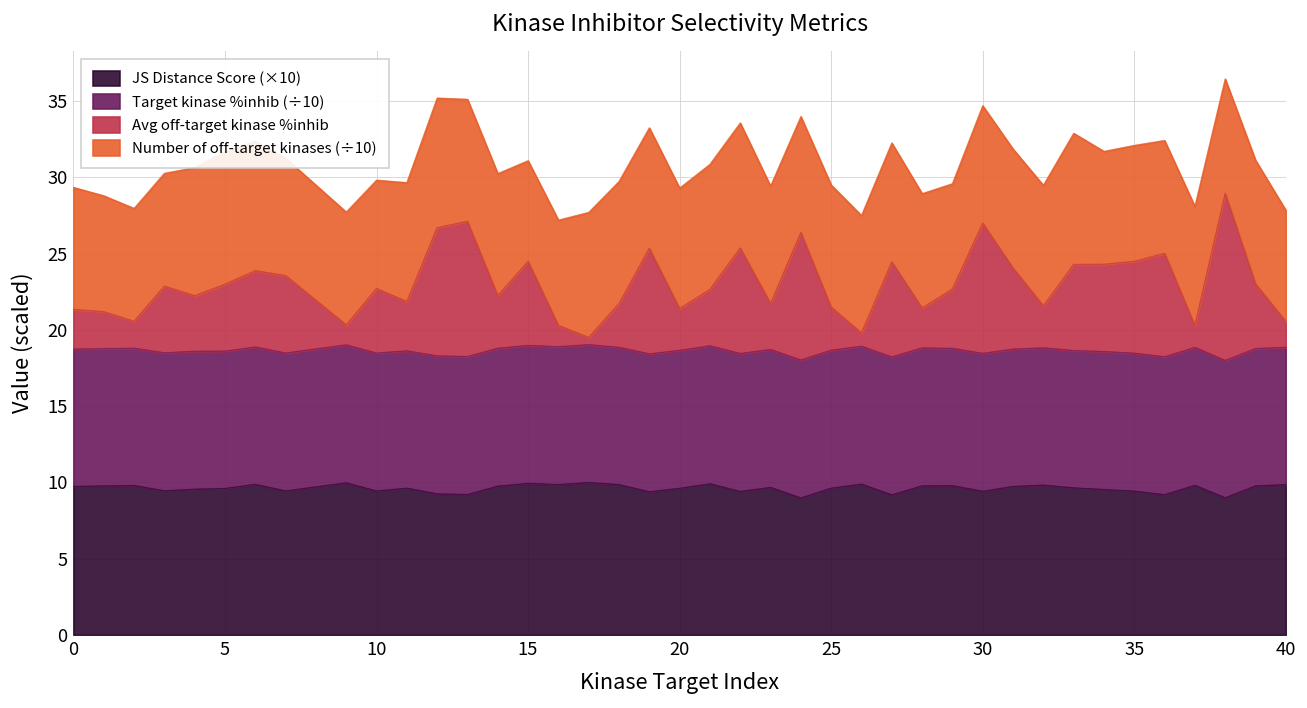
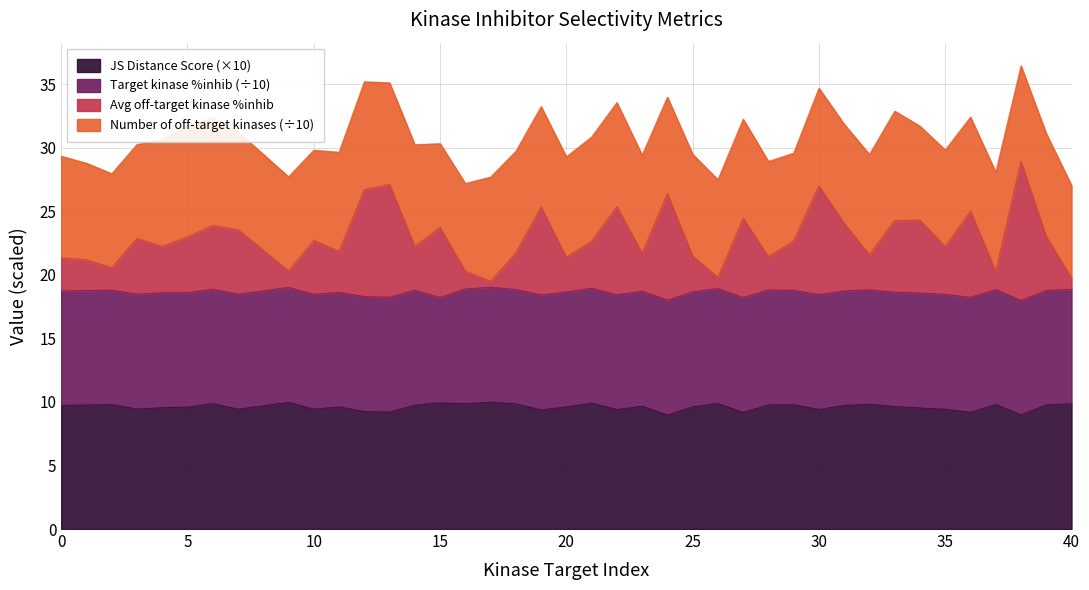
  {
    "JS Distance Score (×10)": {
      "0": 9.7,
      "5": 9.6,
      "10": 9.4,
      "15": 9.9,
      "20": 9.6,
      "25": 9.6,
      "30": 9.4,
      "35": 9.4,
      "40": 9.8
    },
    "Target kinase %inhib (÷10)": {
      "0": 9.0,
      "5": 9.0,
      "10": 9.0,
-     "15": 9.0,
+     "15": 8.3,
      "20": 9.0,
      "25": 9.0,
      "30": 9.0,
      "35": 9.0,
      "40": 9.0
    },
    "Avg off-target kinase %inhib": {
      "0": 2.6,
      "5": 4.4,
      "10": 4.2,
      "15": 5.5,
      "20": 2.7,
      "25": 2.8,
      "30": 8.5,
-     "35": 6.0,
-     "40": 1.7
+     "35": 3.8,
+     "40": 0.9
    },
    "Number of off-target kinases (÷10)": {
      "0": 8.0,
      "10": 7.1,
      "15": 6.6,
      "20": 7.9,
      "25": 8.0,
      "30": 7.7,
      "35": 7.6,
      "40": 7.3
    }
  }
